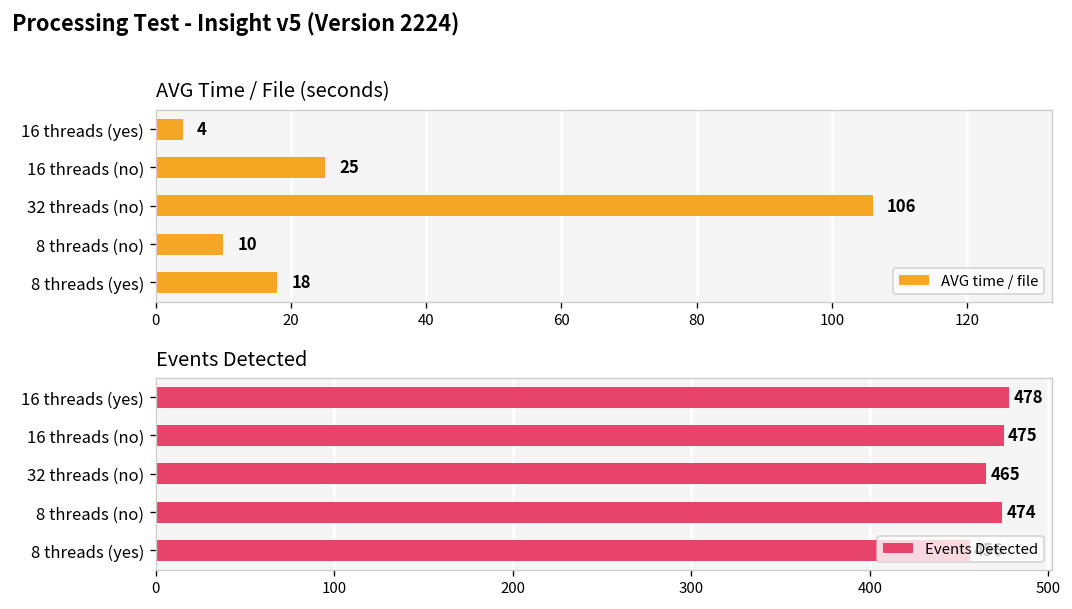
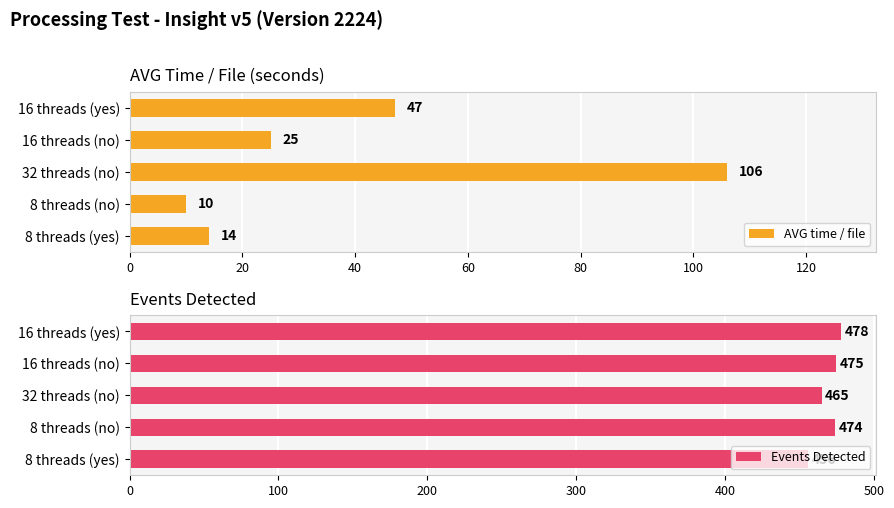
  {
    "AVG Time / File (seconds)": {
-     "16 threads (yes)": 4,
+     "16 threads (yes)": 47,
      "16 threads (no)": 25,
      "32 threads (no)": 106,
      "8 threads (no)": 10,
-     "8 threads (yes)": 18
+     "8 threads (yes)": 14
    },
    "Events Detected": {
      "16 threads (yes)": 478,
      "16 threads (no)": 475,
      "32 threads (no)": 465,
      "8 threads (no)": 474
    }
  }
